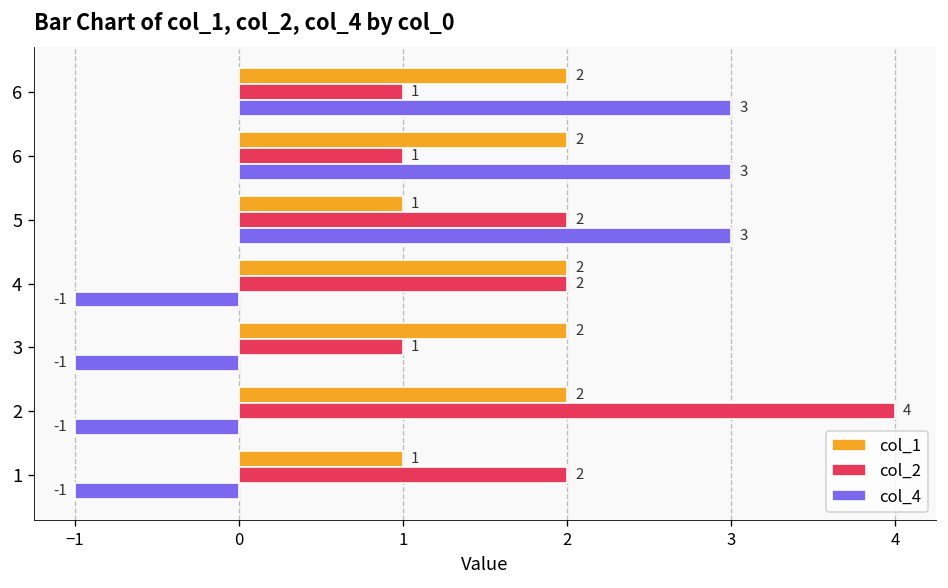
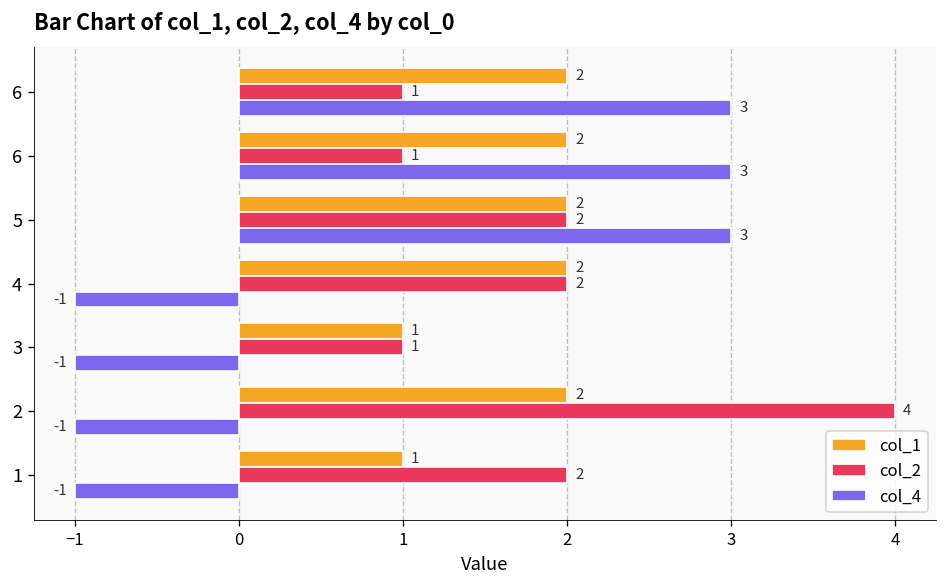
  {
    "col_1": {
-     "5": 1,
+     "5": 2,
      "4": 2,
-     "3": 2,
+     "3": 1,
      "2": 2,
      "1": 1
    },
    "col_2": {
      "5": 2,
      "4": 2,
      "3": 1,
      "2": 4,
      "1": 2
    },
    "col_4": {
      "5": 3,
      "4": -1,
      "3": -1,
      "2": -1,
      "1": -1
    }
  }
